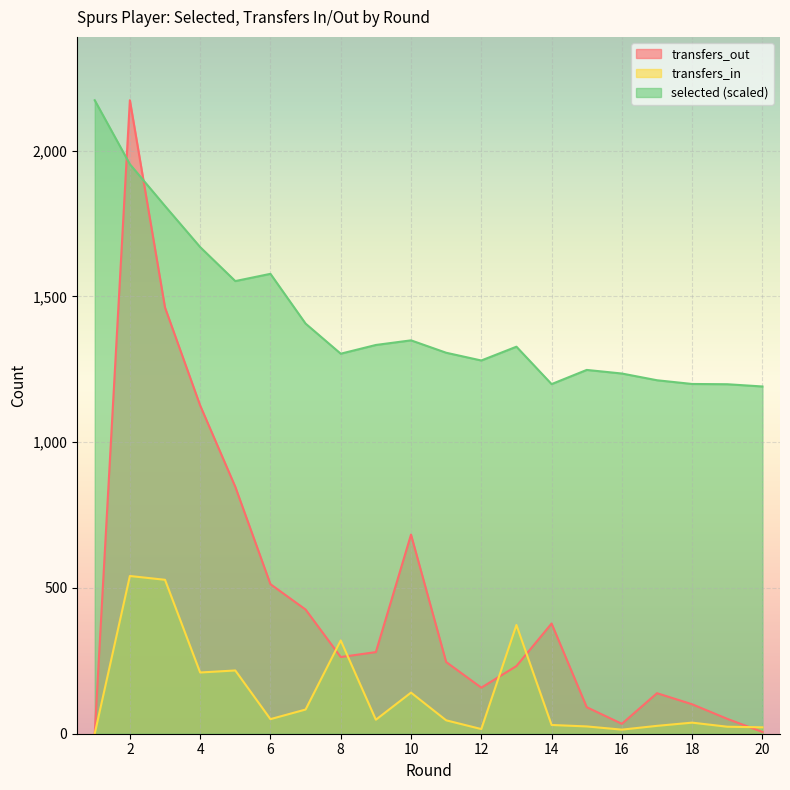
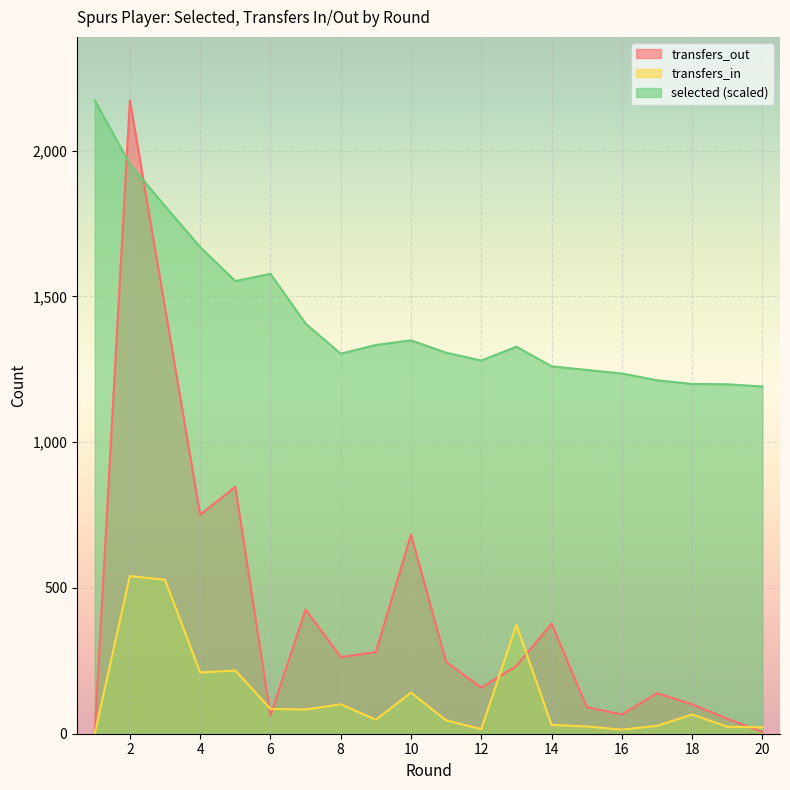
  {
    "transfers_out": {
      "2": "2,170",
-     "4": "1,130",
-     "6": "510",
+     "4": "750",
+     "6": "60",
      "8": "260",
      "10": "680",
      "12": "160",
      "14": "380",
-     "16": "30",
+     "16": "70",
      "18": "100",
      "20": "10"
    },
    "transfers_in": {
      "2": "540",
      "4": "210",
-     "6": "50",
-     "8": "320",
+     "6": "90",
+     "8": "100",
      "10": "140",
      "12": "20",
      "14": "30",
      "16": "10",
-     "18": "40",
+     "18": "70",
      "20": "20"
    },
    "selected (scaled)": {
      "2": "1,950",
      "4": "1,670",
      "6": "1,580",
      "8": "1,300",
      "10": "1,350",
      "12": "1,280",
-     "14": "1,200",
+     "14": "1,260",
      "16": "1,240",
      "18": "1,200",
      "20": "1,190"
    }
  }
